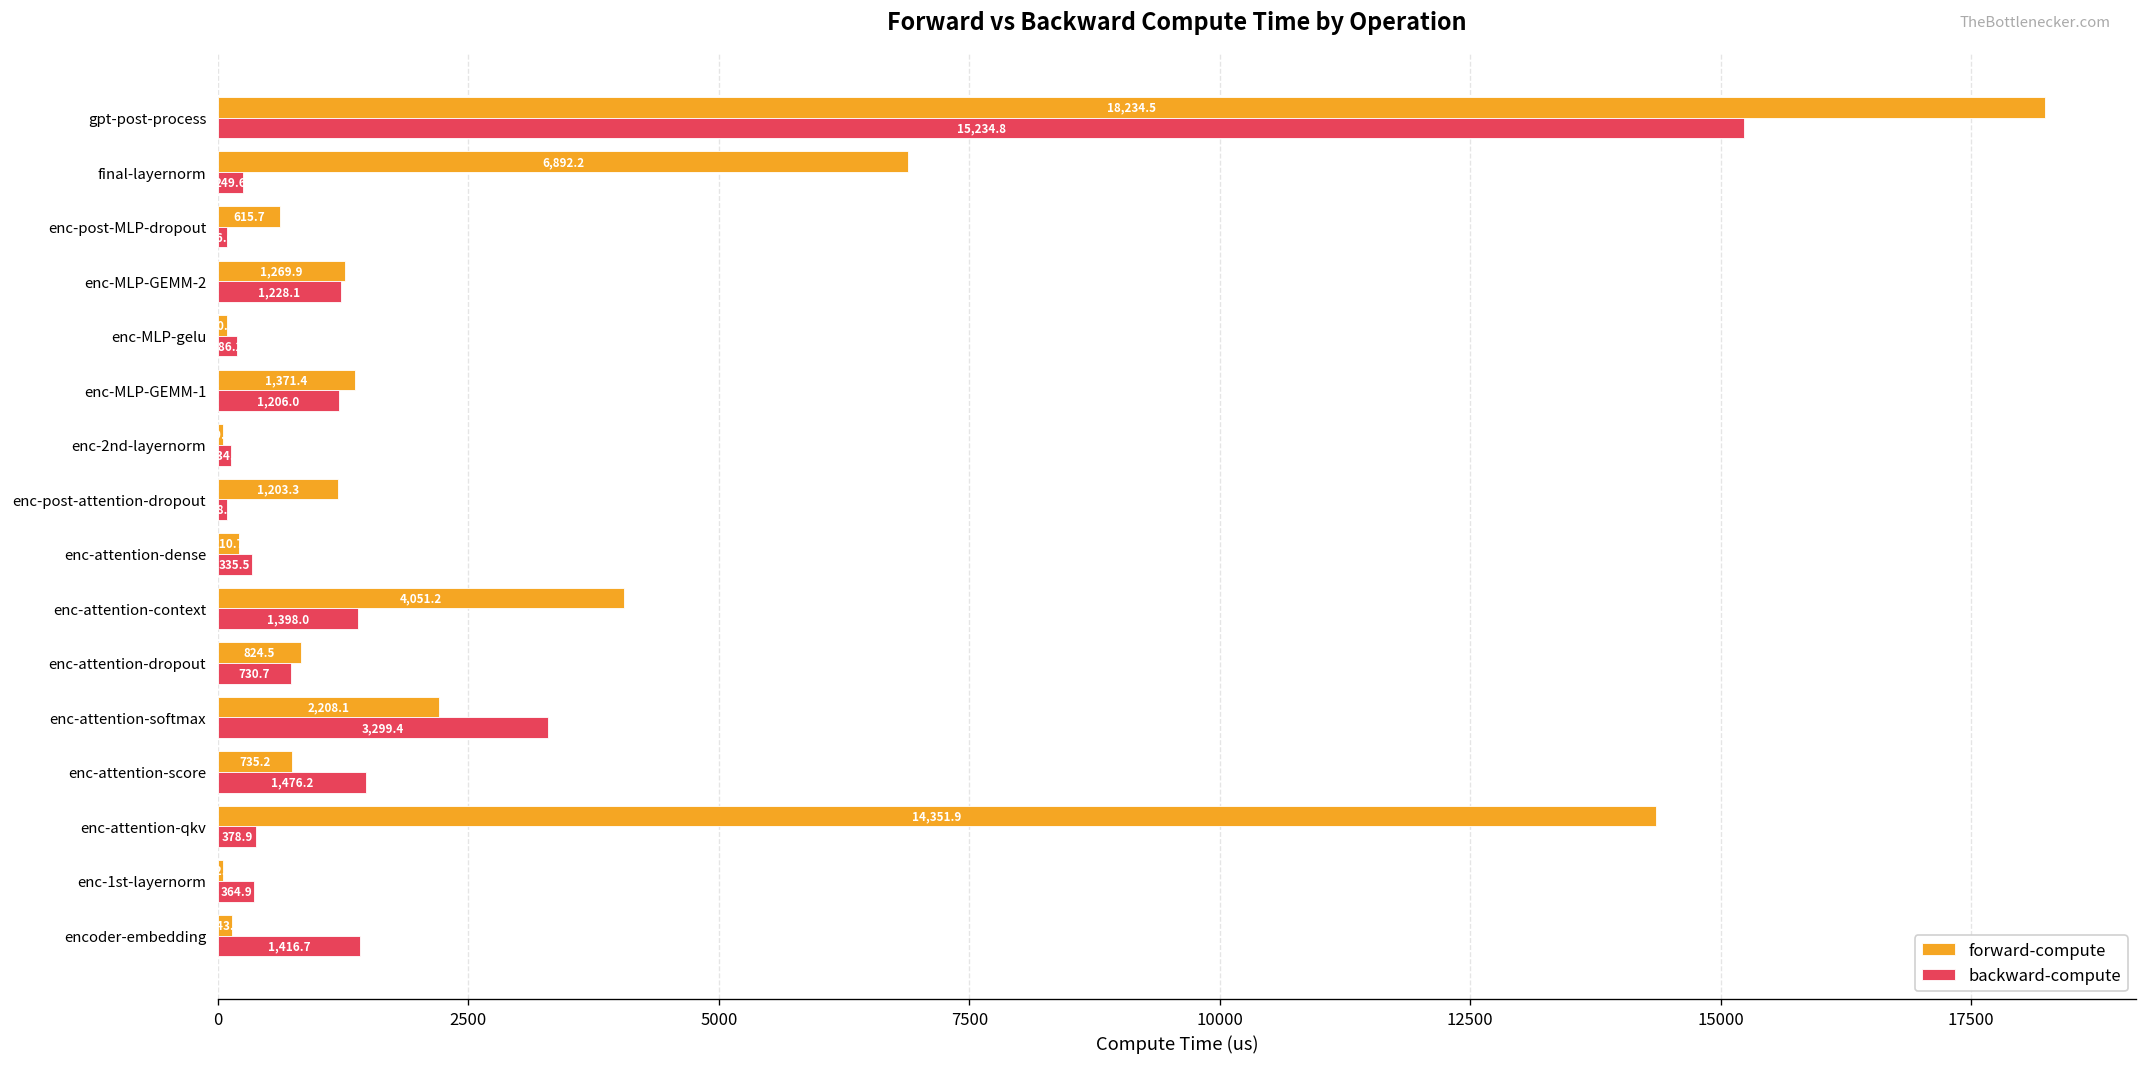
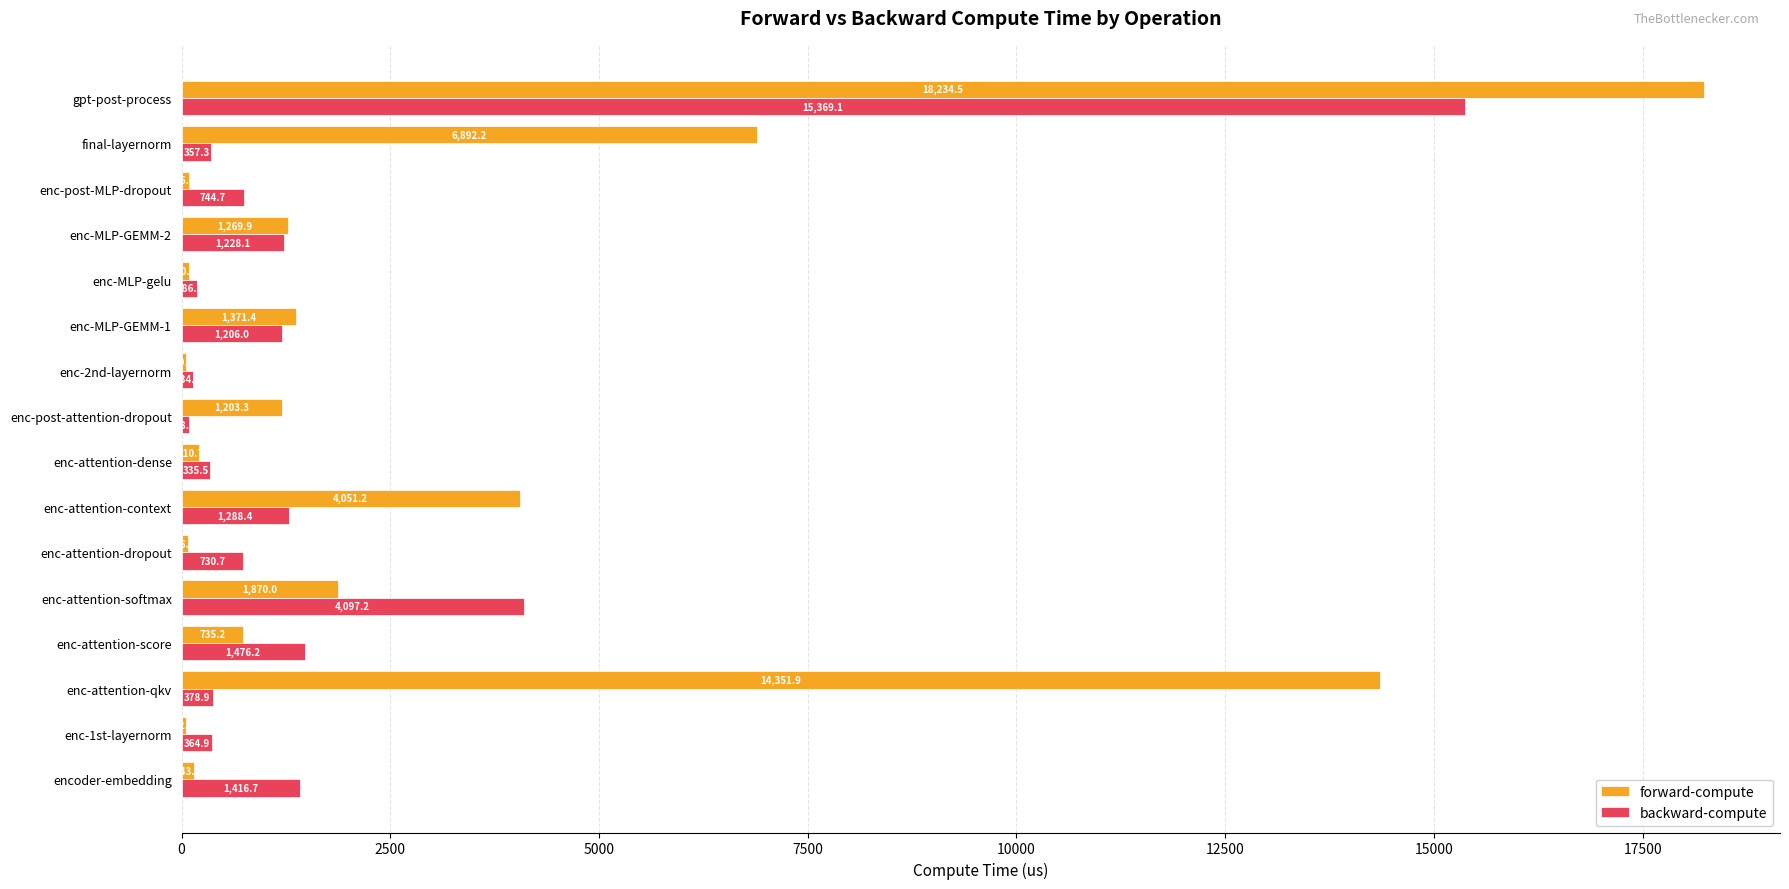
  {
    "forward-compute": {
      "gpt-post-process": "18,234.5",
      "final-layernorm": "6,892.2",
-     "enc-post-MLP-dropout": "600",
+     "enc-post-MLP-dropout": "100",
      "enc-MLP-GEMM-2": "1,269.9",
      "enc-MLP-GEMM-1": "1,371.4",
      "enc-post-attention-dropout": "1,203.3",
      "enc-attention-dense": "210.7",
      "enc-attention-context": "4,051.2",
-     "enc-attention-dropout": "800",
-     "enc-attention-softmax": "2,208.1",
+     "enc-attention-dropout": "100",
+     "enc-attention-softmax": "1,870.0",
      "enc-attention-score": "735.2",
      "enc-attention-qkv": "14,351.9"
    },
    "backward-compute": {
-     "gpt-post-process": "15,234.8",
-     "final-layernorm": "249.6",
-     "enc-post-MLP-dropout": "100",
+     "gpt-post-process": "15,369.1",
+     "final-layernorm": "357.3",
+     "enc-post-MLP-dropout": "700",
      "enc-MLP-GEMM-2": "1,228.1",
      "enc-MLP-GEMM-1": "1,206.0",
      "enc-attention-dense": "335.5",
-     "enc-attention-context": "1,398.0",
+     "enc-attention-context": "1,288.4",
      "enc-attention-dropout": "730.7",
-     "enc-attention-softmax": "3,299.4",
+     "enc-attention-softmax": "4,097.2",
      "enc-attention-score": "1,476.2",
      "enc-attention-qkv": "378.9",
      "enc-1st-layernorm": "364.9",
      "encoder-embedding": "1,416.7"
    }
  }
